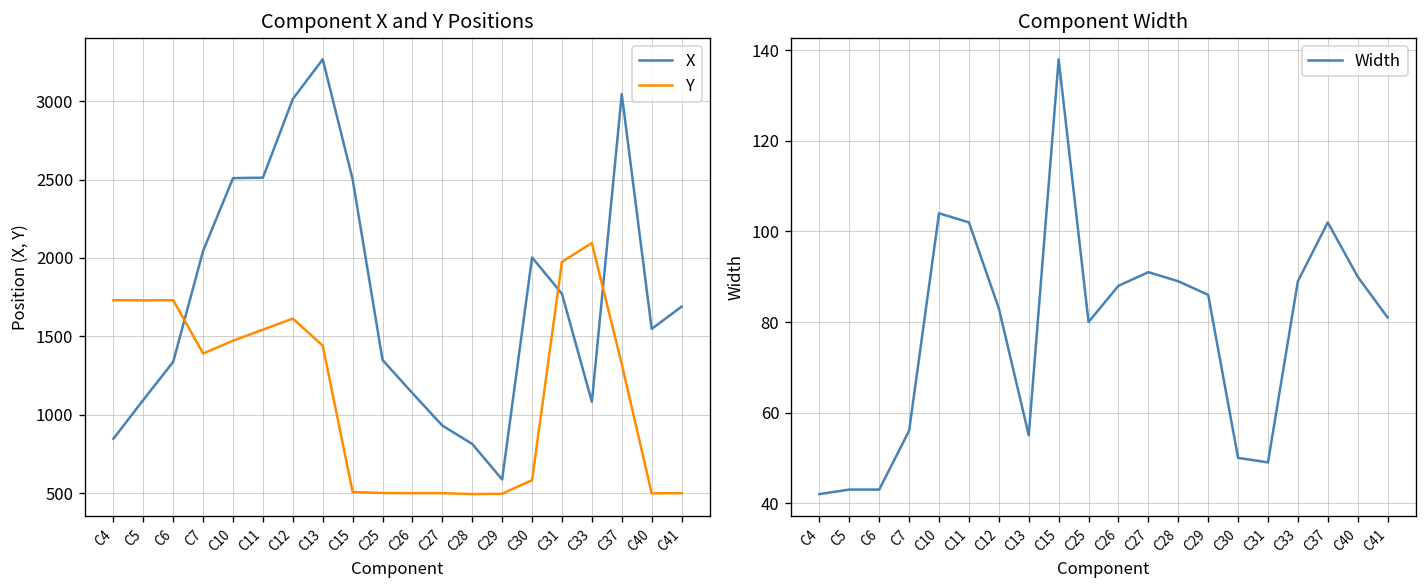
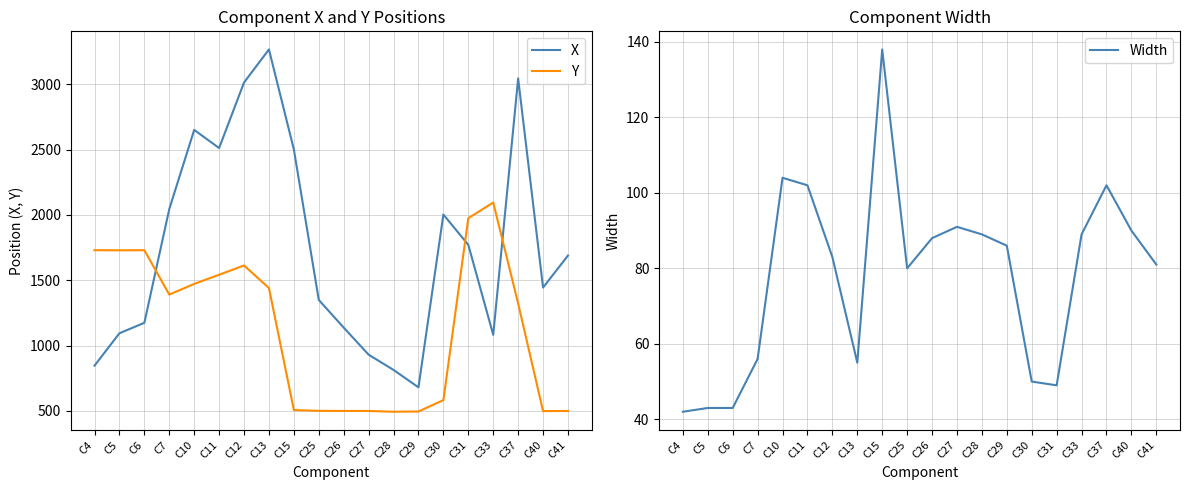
  {
    "Component X and Y Positions": {
      "X": {
        "C4": 850,
        "C5": 1090,
-       "C6": 1340,
+       "C6": 1170,
        "C7": 2050,
-       "C10": 2510,
+       "C10": 2650,
        "C11": 2510,
        "C12": 3010,
        "C13": 3270,
        "C15": 2500,
        "C25": 1350,
        "C26": 1140,
        "C27": 930,
        "C28": 810,
-       "C29": 590,
+       "C29": 680,
        "C30": 2000,
        "C31": 1770,
        "C33": 1080,
        "C37": 3050,
-       "C40": 1550,
+       "C40": 1440,
        "C41": 1690
      },
      "Y": {
        "C4": 1730,
        "C5": 1730,
        "C6": 1730,
        "C7": 1390,
        "C10": 1470,
        "C11": 1540,
        "C12": 1610,
        "C13": 1440,
        "C15": 510,
        "C25": 500,
        "C26": 500,
        "C27": 500,
        "C28": 490,
        "C29": 500,
        "C30": 580,
        "C31": 1980,
        "C33": 2100,
        "C37": 1320,
        "C40": 500,
        "C41": 500
      }
    },
    "Component Width": {
      "C4": 42,
      "C5": 43,
      "C6": 43,
      "C7": 56,
      "C10": 104,
      "C11": 102,
      "C12": 83,
      "C13": 55,
      "C15": 138,
      "C25": 80,
      "C26": 88,
      "C27": 91,
      "C28": 89,
      "C29": 86,
      "C30": 50,
      "C31": 49,
      "C33": 89,
      "C37": 102,
      "C40": 90,
      "C41": 81
    }
  }
